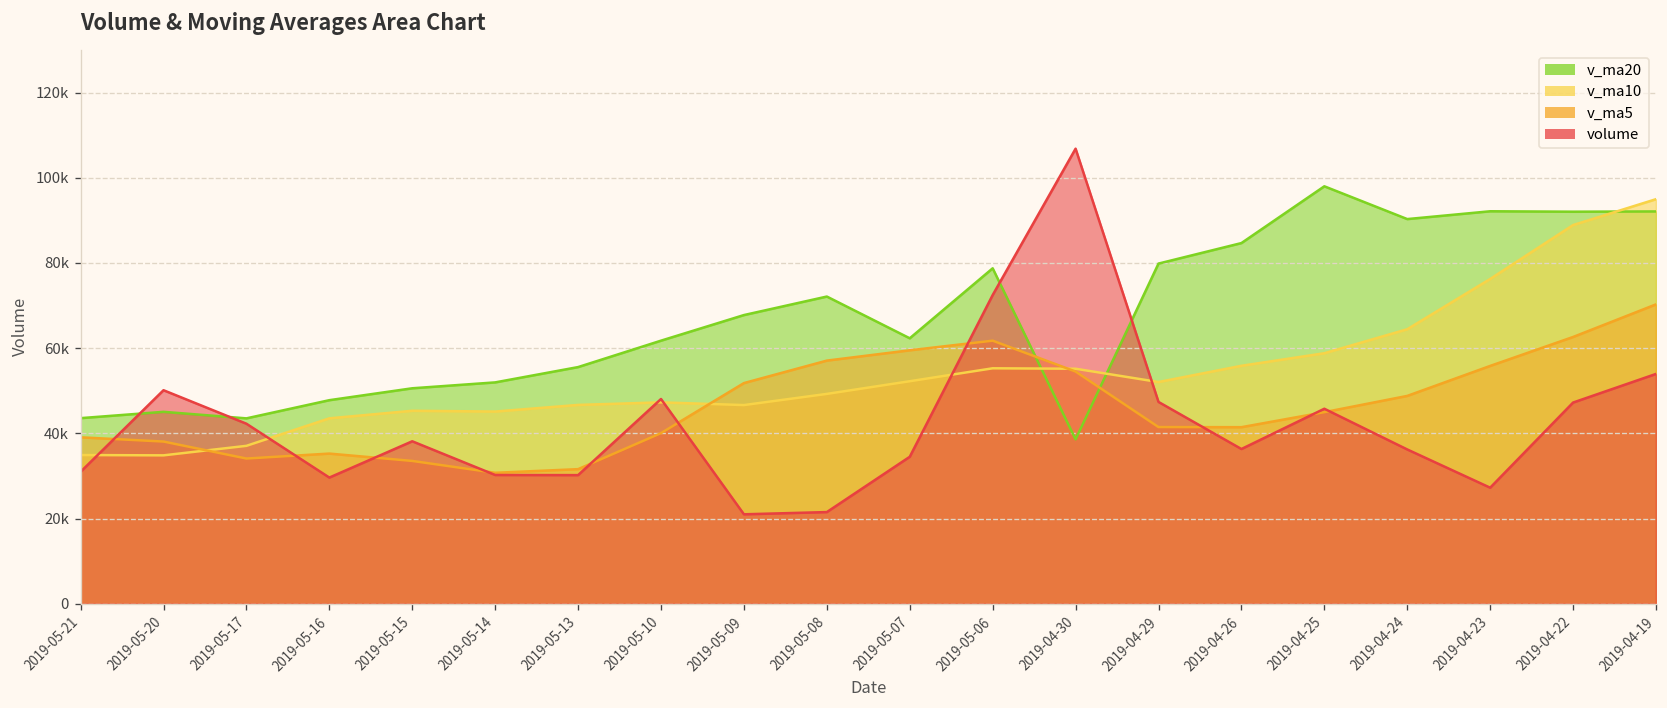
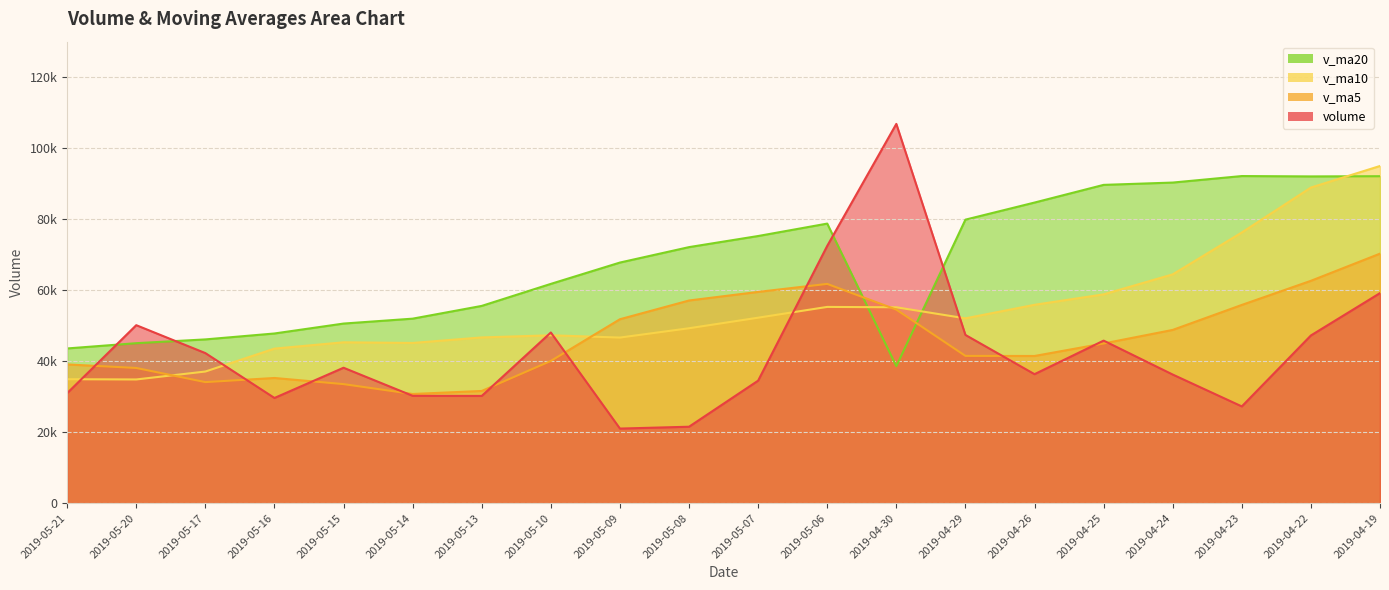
  {
    "v_ma20": {
      "2019-05-21": 44000,
      "2019-05-20": 45000,
-     "2019-05-17": 44000,
+     "2019-05-17": 46000,
      "2019-05-16": 48000,
      "2019-05-15": 51000,
      "2019-05-14": 52000,
      "2019-05-13": 56000,
      "2019-05-10": 62000,
      "2019-05-09": 68000,
      "2019-05-08": 72000,
-     "2019-05-07": 62000,
+     "2019-05-07": 75000,
      "2019-05-06": 79000,
      "2019-04-30": 39000,
      "2019-04-29": 80000,
      "2019-04-26": 85000,
-     "2019-04-25": 98000,
+     "2019-04-25": 90000,
      "2019-04-24": 90000,
      "2019-04-23": 92000,
      "2019-04-22": 92000,
      "2019-04-19": 92000
    },
    "volume": {
      "2019-05-21": 31000,
      "2019-05-20": 50000,
      "2019-05-17": 42000,
      "2019-05-16": 30000,
      "2019-05-15": 38000,
      "2019-05-13": 30000,
      "2019-05-10": 48000,
      "2019-05-09": 21000,
      "2019-05-08": 22000,
      "2019-05-07": 34000,
      "2019-05-06": 72000,
      "2019-04-30": 107000,
      "2019-04-29": 47000,
      "2019-04-26": 36000,
      "2019-04-25": 46000,
      "2019-04-24": 36000,
      "2019-04-23": 27000,
      "2019-04-22": 47000,
-     "2019-04-19": 54000
+     "2019-04-19": 59000
    }
  }
